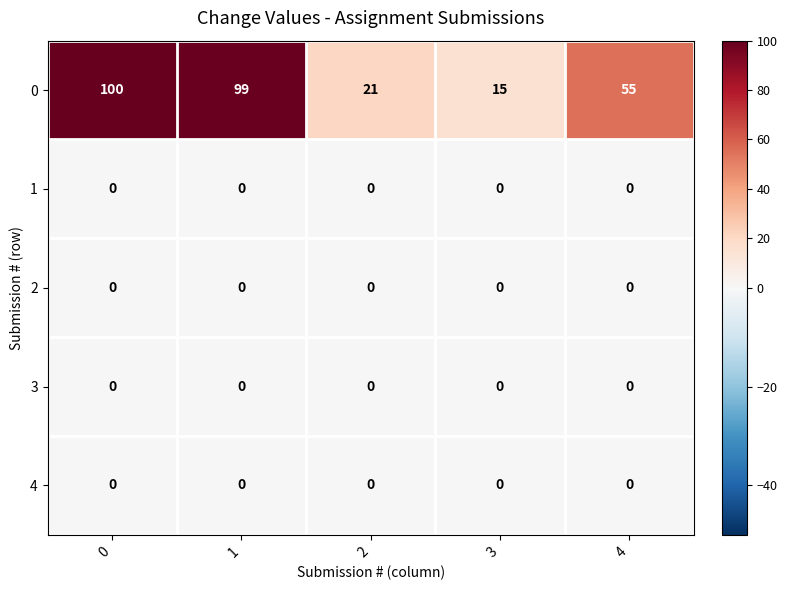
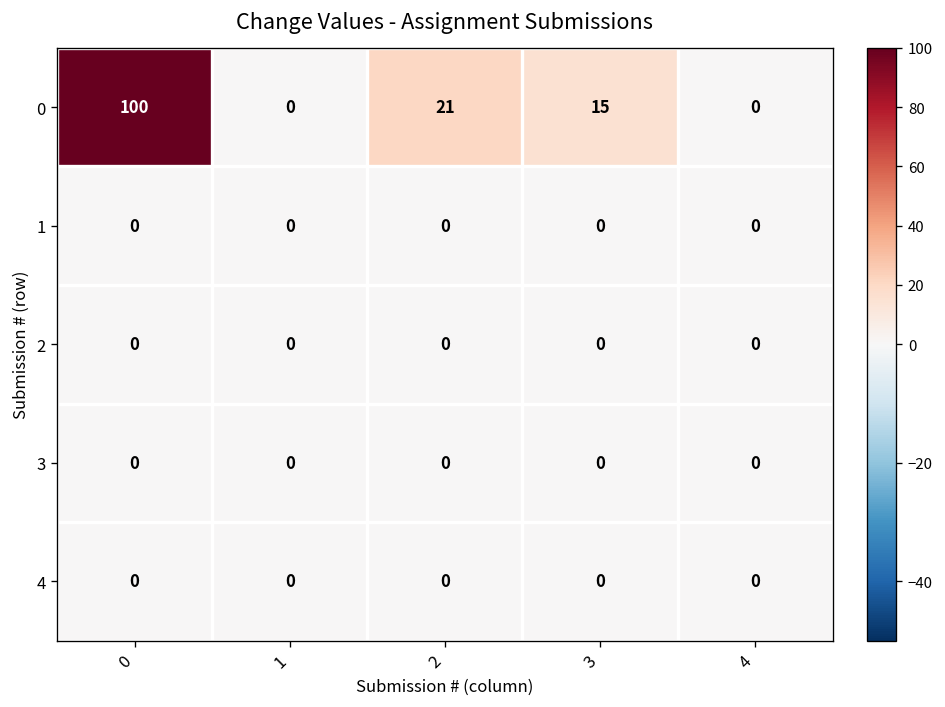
  {
    "0": {
      "0": 100,
-     "1": 99,
+     "1": 0,
      "2": 21,
      "3": 15,
-     "4": 55
+     "4": 0
    },
    "1": {
      "0": 0,
      "1": 0,
      "2": 0,
      "3": 0,
      "4": 0
    },
    "2": {
      "0": 0,
      "1": 0,
      "2": 0,
      "3": 0,
      "4": 0
    },
    "3": {
      "0": 0,
      "1": 0,
      "2": 0,
      "3": 0,
      "4": 0
    },
    "4": {
      "0": 0,
      "1": 0,
      "2": 0,
      "3": 0,
      "4": 0
    }
  }
